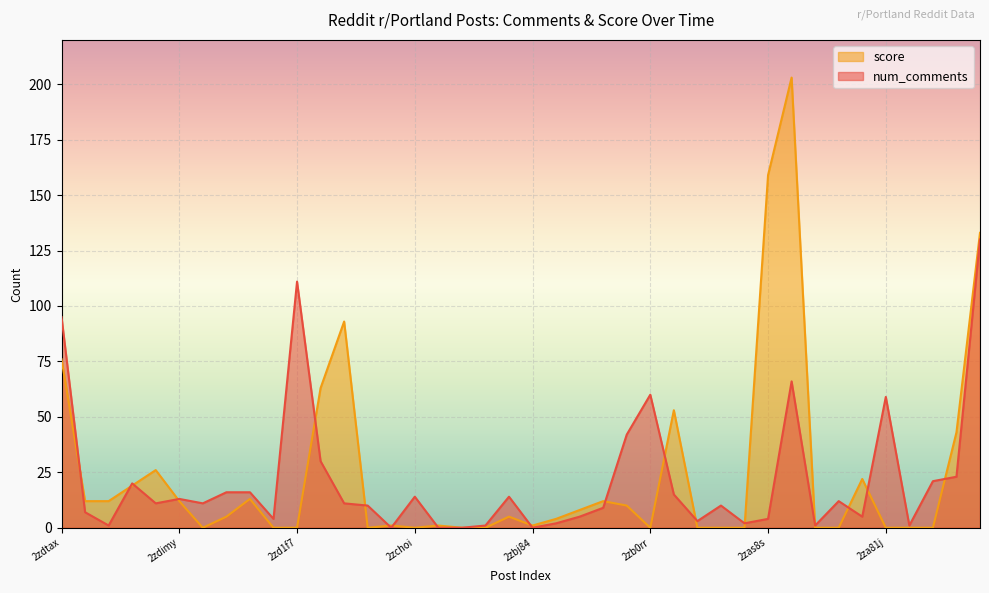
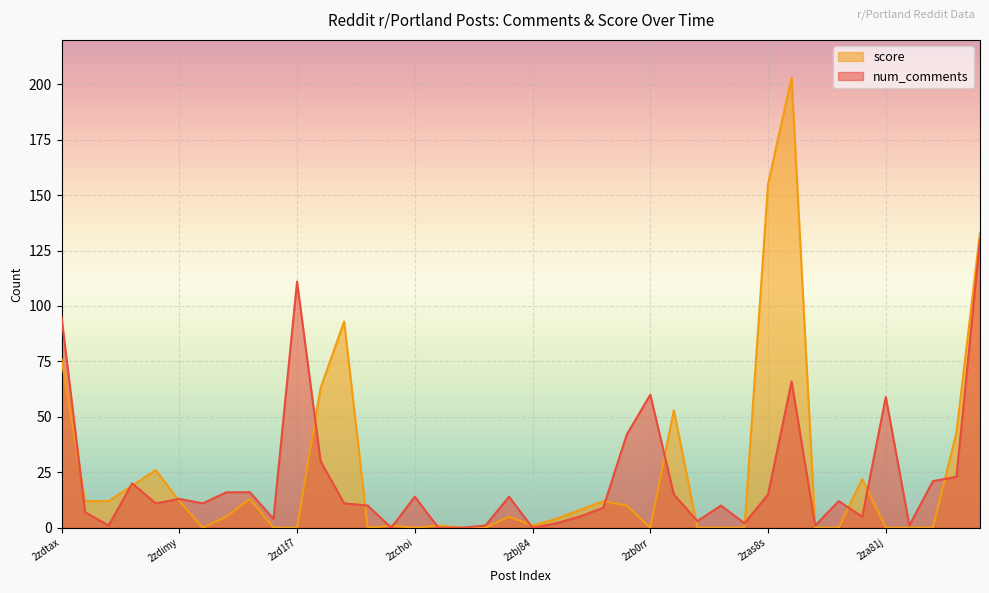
  {
    "score": {
      "2zdtax": 76,
      "2zd1f7": 0,
      "2zchoi": 0,
      "2zb0rr": 0,
-     "2zas8s": 159,
+     "2zas8s": 155,
      "2za81j": 0
    },
    "num_comments": {
      "2zdtax": 95,
      "2zd1f7": 111,
      "2zchoi": 14,
      "2zb0rr": 60,
-     "2zas8s": 4,
+     "2zas8s": 15,
      "2za81j": 59
    }
  }
